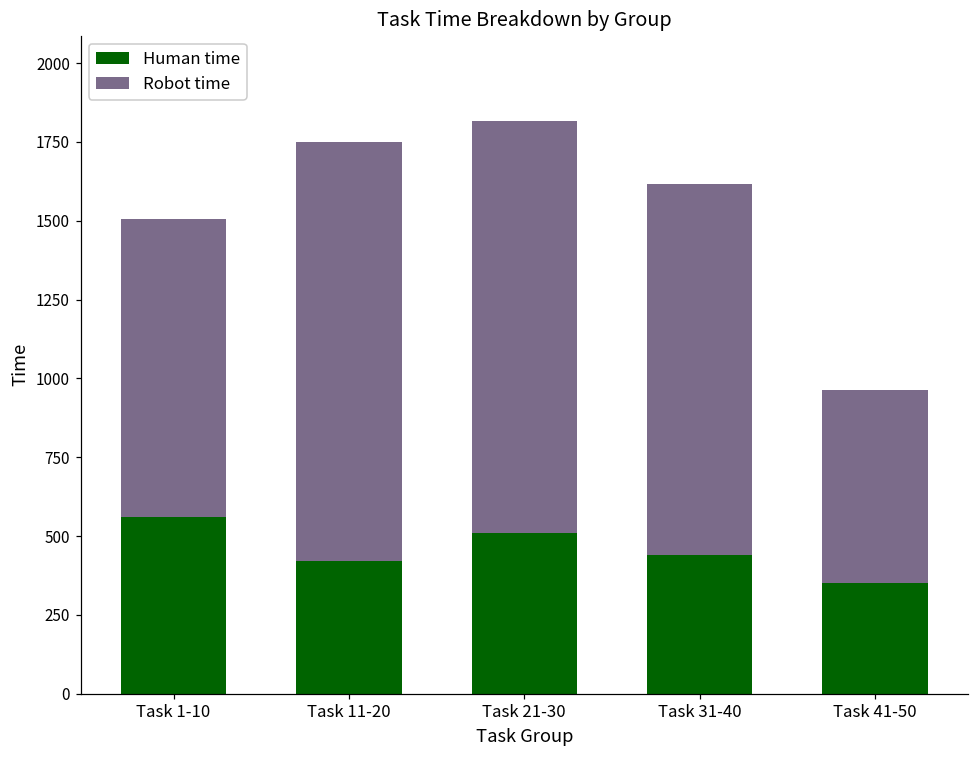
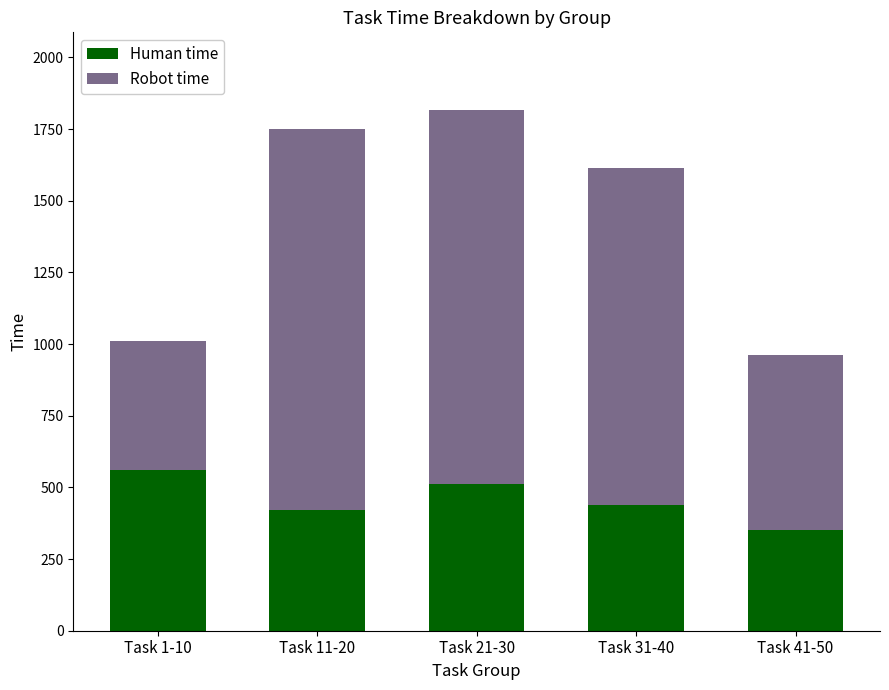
  {
    "Human time": {
      "Task 1-10": 560,
      "Task 11-20": 420,
      "Task 21-30": 510,
      "Task 31-40": 440,
      "Task 41-50": 350
    },
    "Robot time": {
-     "Task 1-10": 940,
+     "Task 1-10": 450,
      "Task 11-20": 1330,
      "Task 21-30": 1300,
      "Task 31-40": 1180,
      "Task 41-50": 610
    }
  }
